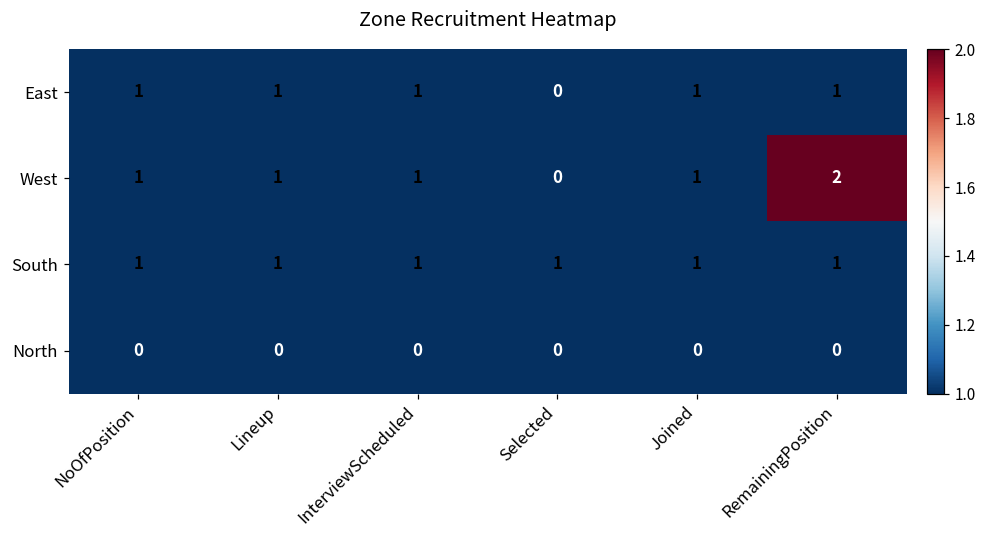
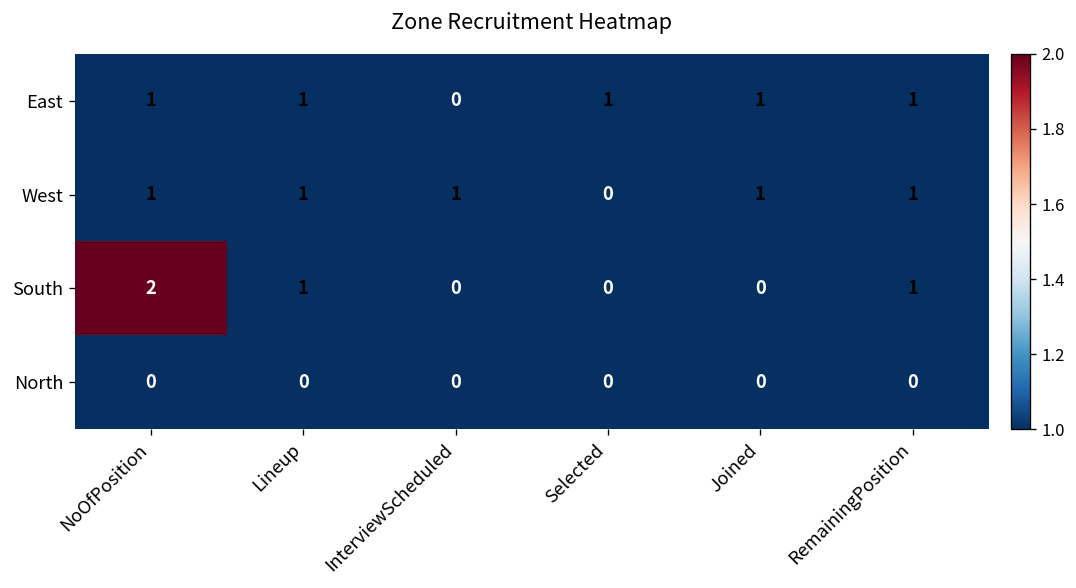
  {
    "East": {
      "NoOfPosition": 1,
      "Lineup": 1,
-     "InterviewScheduled": 1,
-     "Selected": 0,
+     "InterviewScheduled": 0,
+     "Selected": 1,
      "Joined": 1,
      "RemainingPosition": 1
    },
    "West": {
      "NoOfPosition": 1,
      "Lineup": 1,
      "InterviewScheduled": 1,
      "Selected": 0,
      "Joined": 1,
-     "RemainingPosition": 2
+     "RemainingPosition": 1
    },
    "South": {
-     "NoOfPosition": 1,
+     "NoOfPosition": 2,
      "Lineup": 1,
-     "InterviewScheduled": 1,
-     "Selected": 1,
-     "Joined": 1,
+     "InterviewScheduled": 0,
+     "Selected": 0,
+     "Joined": 0,
      "RemainingPosition": 1
    },
    "North": {
      "NoOfPosition": 0,
      "Lineup": 0,
      "InterviewScheduled": 0,
      "Selected": 0,
      "Joined": 0,
      "RemainingPosition": 0
    }
  }
